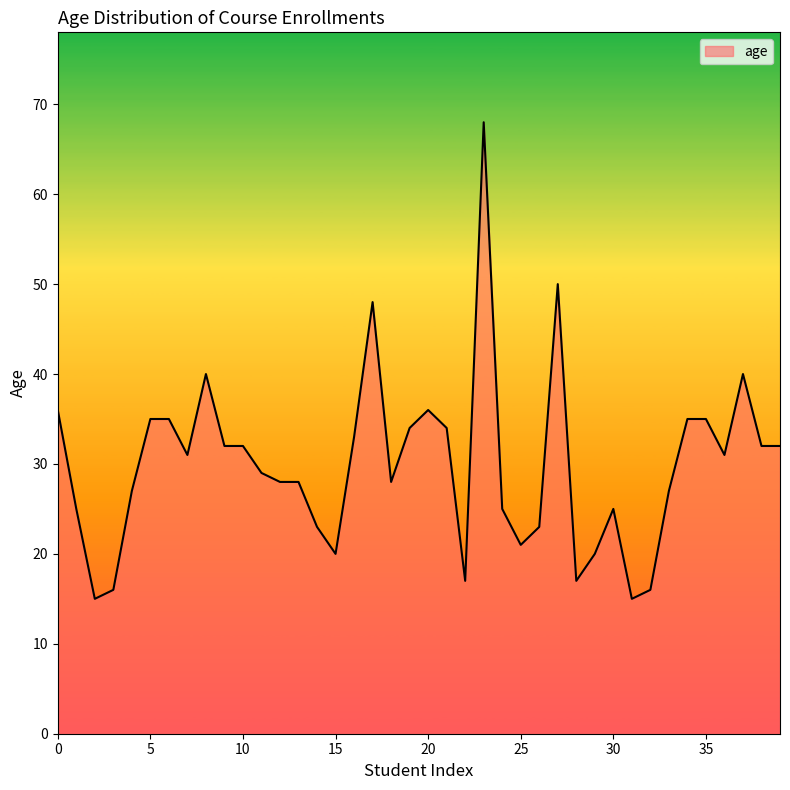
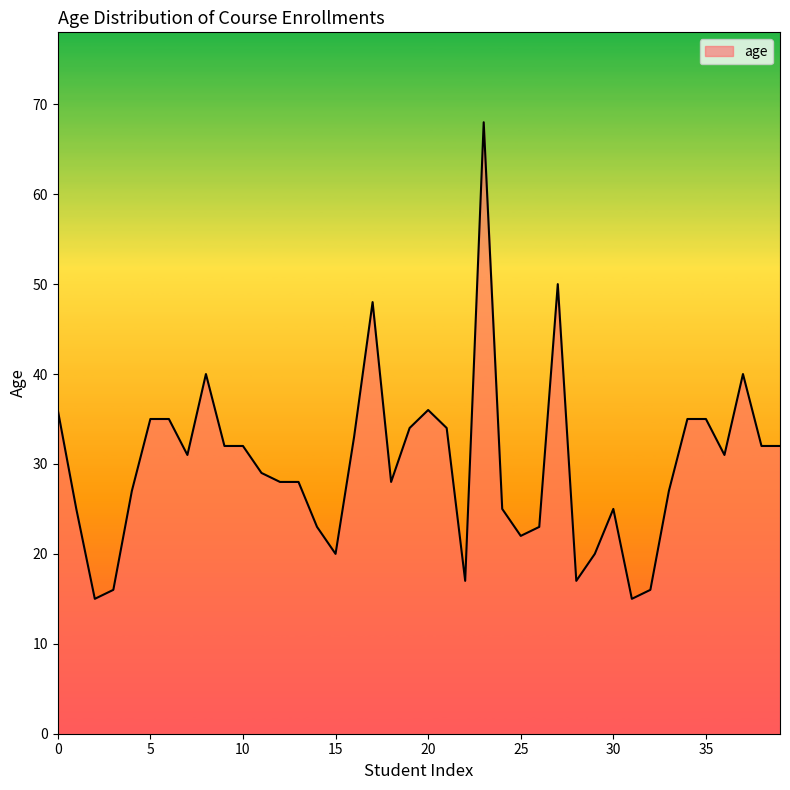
  {
    "0": 36,
    "5": 35,
    "10": 32,
    "15": 20,
    "20": 36,
-   "25": 21,
+   "25": 22,
    "30": 25,
    "35": 35
  }
